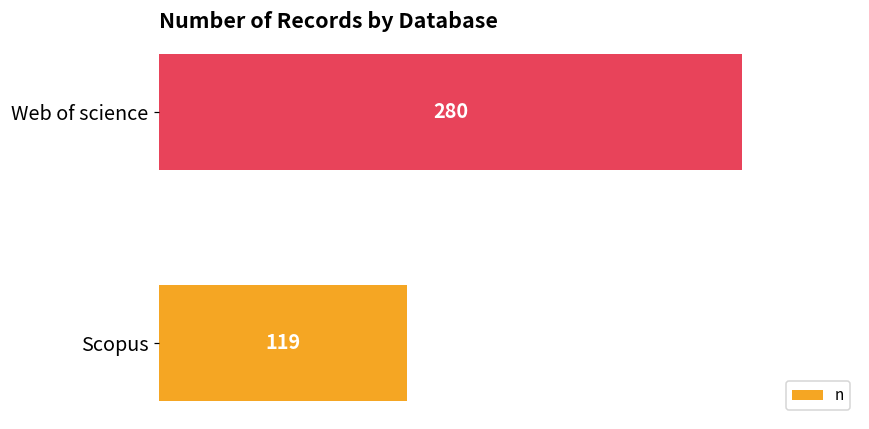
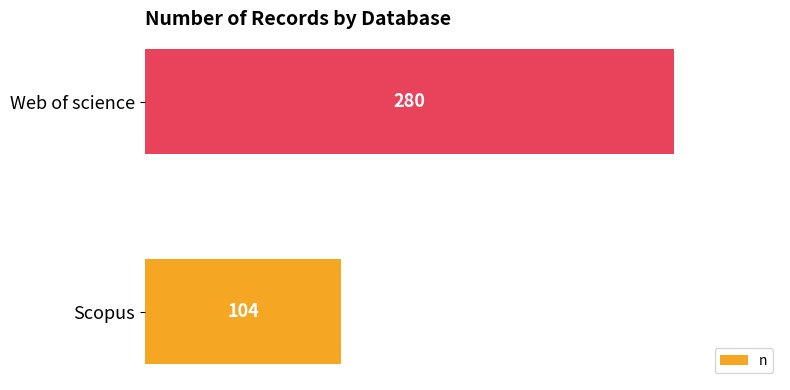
  {
    "Web of science": 280,
-   "Scopus": 119
+   "Scopus": 104
  }
